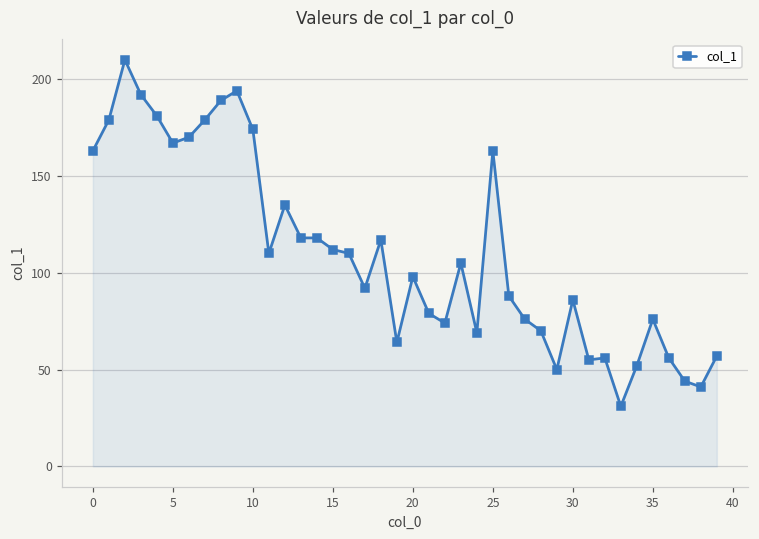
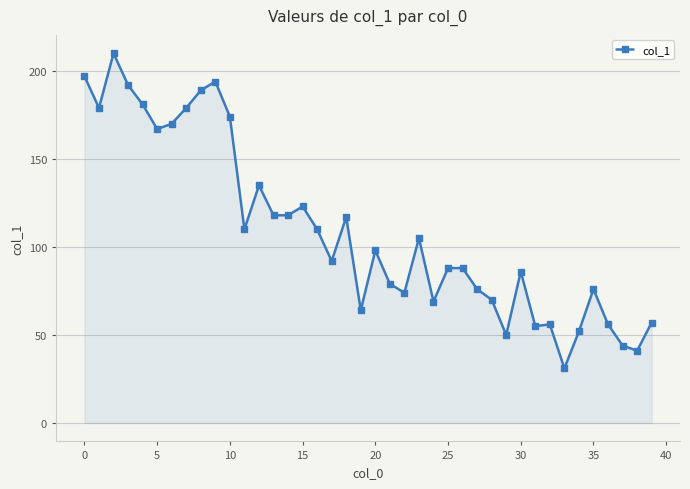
  {
-   "0": 163,
+   "0": 197,
    "5": 167,
    "10": 174,
-   "15": 112,
+   "15": 123,
    "20": 98,
-   "25": 163,
+   "25": 88,
    "30": 86,
    "35": 76
  }
